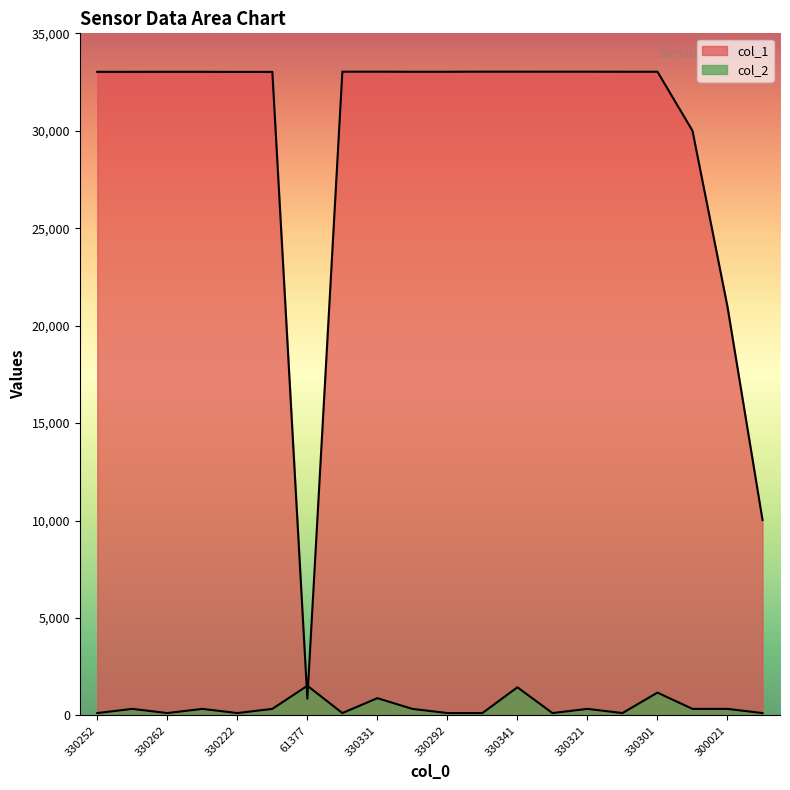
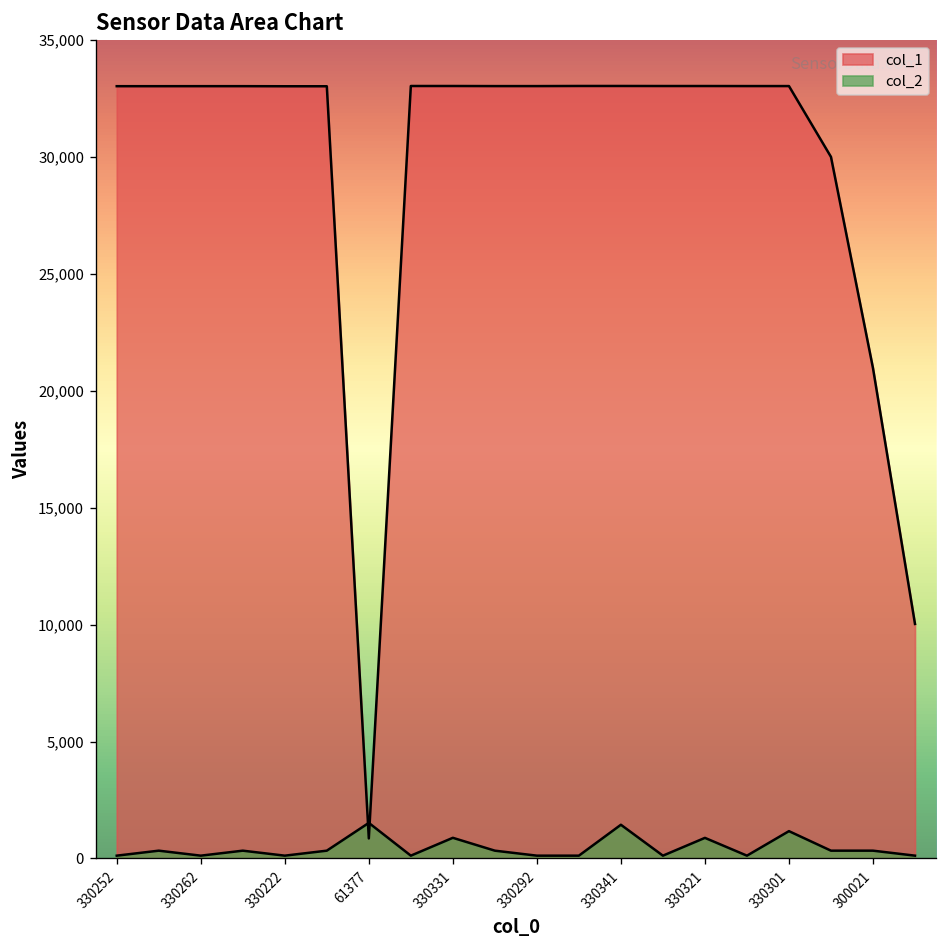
  {
    "col_1": {
      "330252": "33,000",
      "330262": "33,000",
      "330222": "33,000",
      "61377": "900",
      "330331": "33,000",
      "330292": "33,000",
      "330341": "33,000",
      "330321": "33,000",
      "330301": "33,000",
      "300021": "21,000"
    },
    "col_2": {
      "330252": "100",
      "330262": "100",
      "330222": "100",
      "61377": "1,500",
      "330331": "900",
      "330292": "100",
      "330341": "1,400",
-     "330321": "300",
+     "330321": "900",
      "330301": "1,200",
      "300021": "300"
    }
  }
